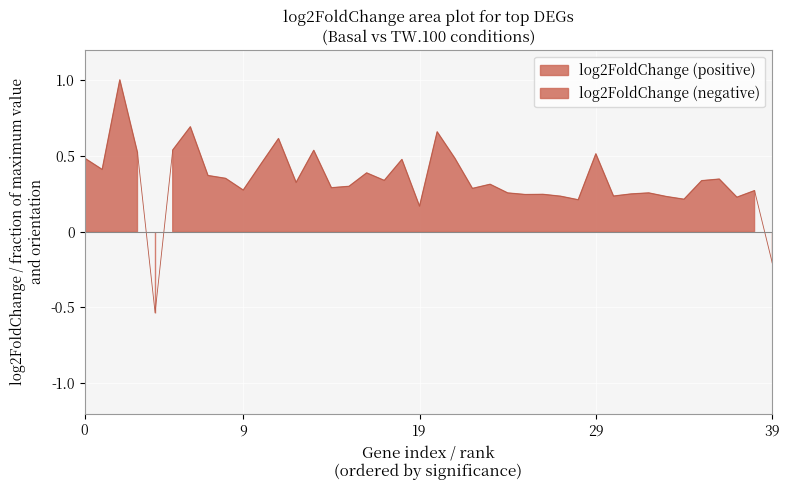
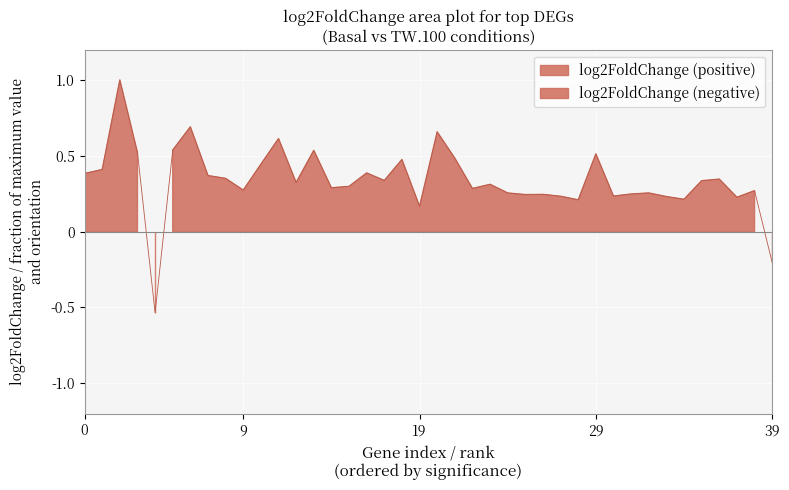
  {
-   "0": 0.48,
+   "0": 0.38,
    "9": 0.27,
    "19": 0.17,
    "29": 0.51,
    "39": -0.20
  }
